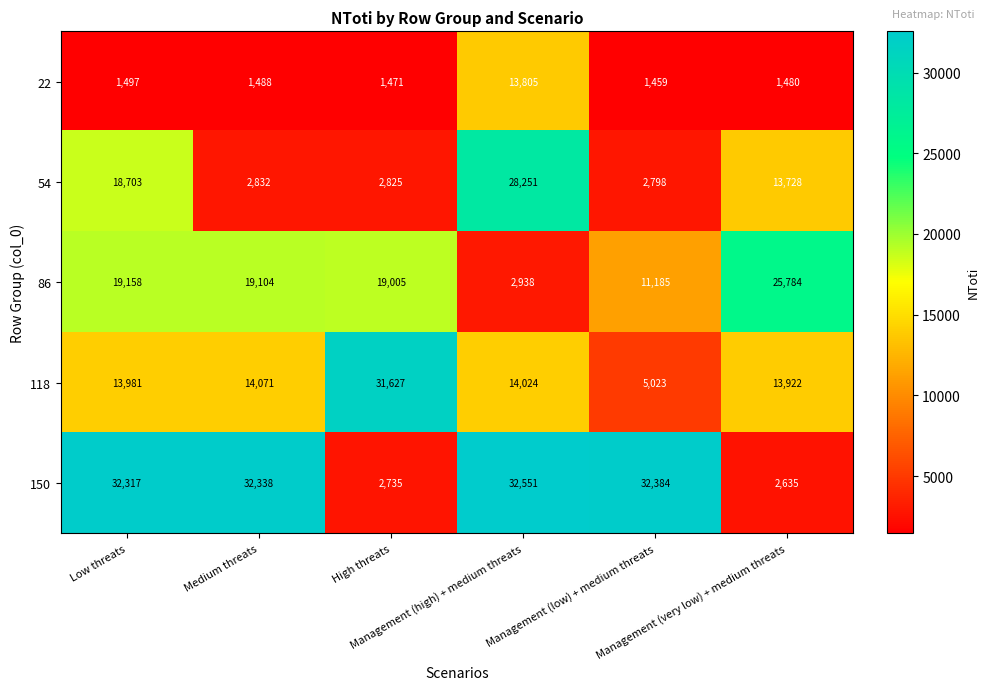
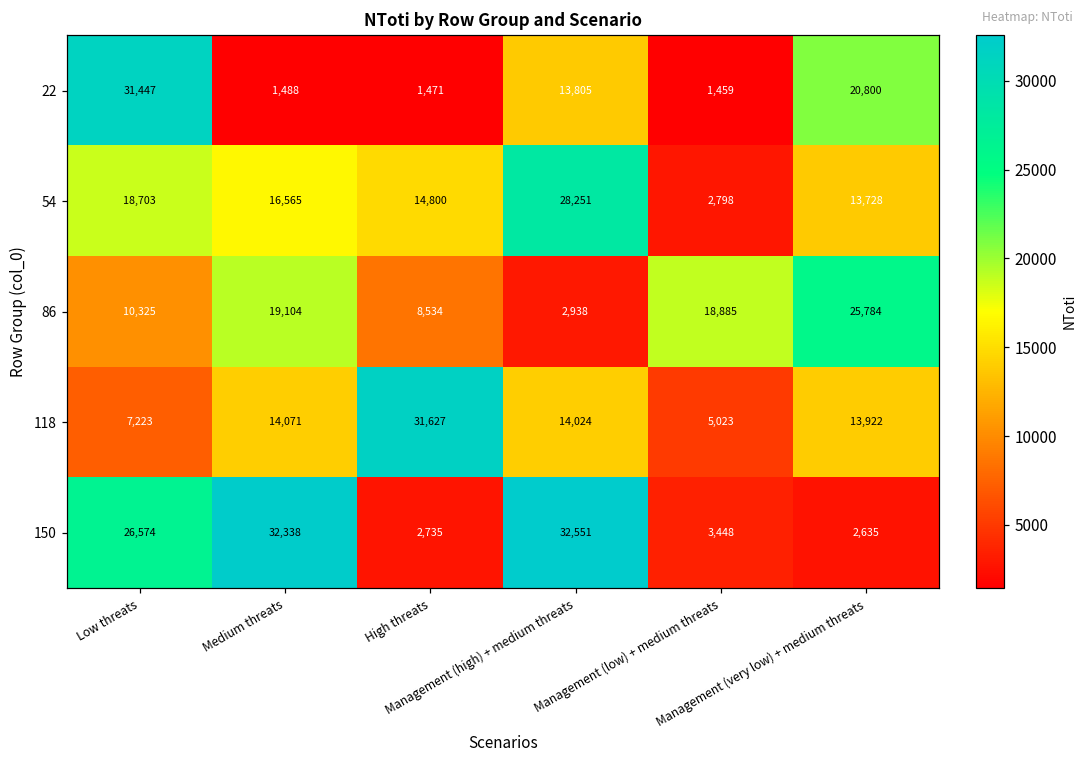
  {
    "22": {
-     "Low threats": "1,497",
+     "Low threats": "31,447",
      "Medium threats": "1,488",
      "High threats": "1,471",
      "Management (high) + medium threats": "13,805",
      "Management (low) + medium threats": "1,459",
-     "Management (very low) + medium threats": "1,480"
+     "Management (very low) + medium threats": "20,800"
    },
    "54": {
      "Low threats": "18,703",
-     "Medium threats": "2,832",
-     "High threats": "2,825",
+     "Medium threats": "16,565",
+     "High threats": "14,800",
      "Management (high) + medium threats": "28,251",
      "Management (low) + medium threats": "2,798",
      "Management (very low) + medium threats": "13,728"
    },
    "86": {
-     "Low threats": "19,158",
+     "Low threats": "10,325",
      "Medium threats": "19,104",
-     "High threats": "19,005",
+     "High threats": "8,534",
      "Management (high) + medium threats": "2,938",
-     "Management (low) + medium threats": "11,185",
+     "Management (low) + medium threats": "18,885",
      "Management (very low) + medium threats": "25,784"
    },
    "118": {
-     "Low threats": "13,981",
+     "Low threats": "7,223",
      "Medium threats": "14,071",
      "High threats": "31,627",
      "Management (high) + medium threats": "14,024",
      "Management (low) + medium threats": "5,023",
      "Management (very low) + medium threats": "13,922"
    },
    "150": {
-     "Low threats": "32,317",
+     "Low threats": "26,574",
      "Medium threats": "32,338",
      "High threats": "2,735",
      "Management (high) + medium threats": "32,551",
-     "Management (low) + medium threats": "32,384",
+     "Management (low) + medium threats": "3,448",
      "Management (very low) + medium threats": "2,635"
    }
  }
